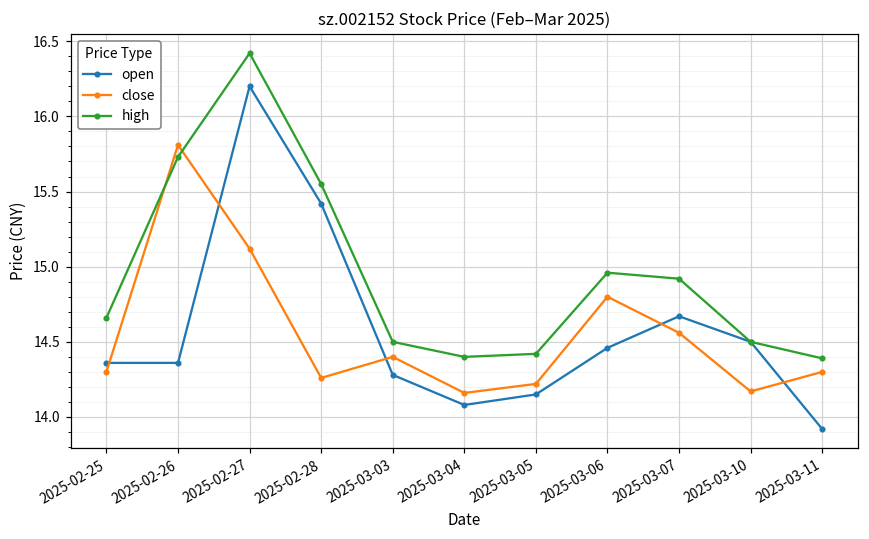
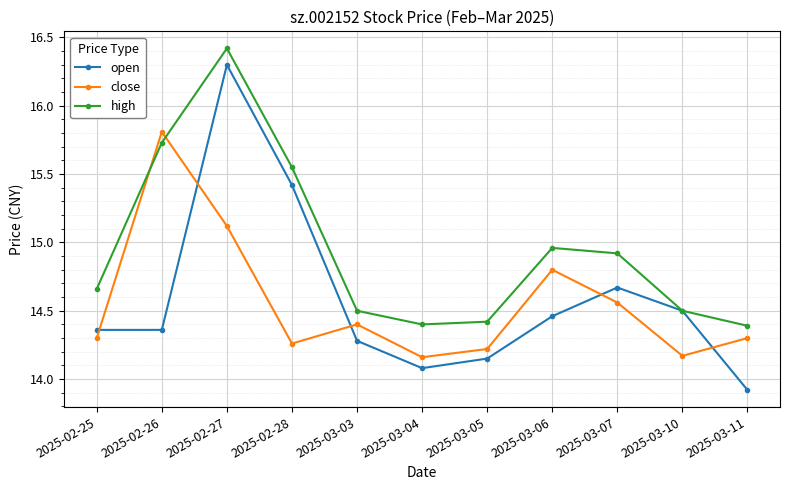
  {
    "open": {
      "2025-02-25": 14.36,
      "2025-02-26": 14.36,
-     "2025-02-27": 16.2,
+     "2025-02-27": 16.3,
      "2025-02-28": 15.42,
      "2025-03-03": 14.28,
      "2025-03-04": 14.08,
      "2025-03-05": 14.15,
      "2025-03-06": 14.46,
      "2025-03-07": 14.67,
      "2025-03-11": 13.92
    },
    "close": {
      "2025-02-25": 14.3,
      "2025-02-26": 15.8,
      "2025-02-27": 15.12,
      "2025-02-28": 14.26,
      "2025-03-03": 14.4,
      "2025-03-04": 14.16,
      "2025-03-05": 14.22,
      "2025-03-06": 14.8,
      "2025-03-07": 14.56,
      "2025-03-10": 14.17,
      "2025-03-11": 14.3
    },
    "high": {
      "2025-02-25": 14.66,
      "2025-02-26": 15.73,
      "2025-02-27": 16.42,
      "2025-02-28": 15.55,
      "2025-03-03": 14.5,
      "2025-03-04": 14.4,
      "2025-03-05": 14.42,
      "2025-03-06": 14.96,
      "2025-03-07": 14.92,
      "2025-03-11": 14.4
    }
  }
